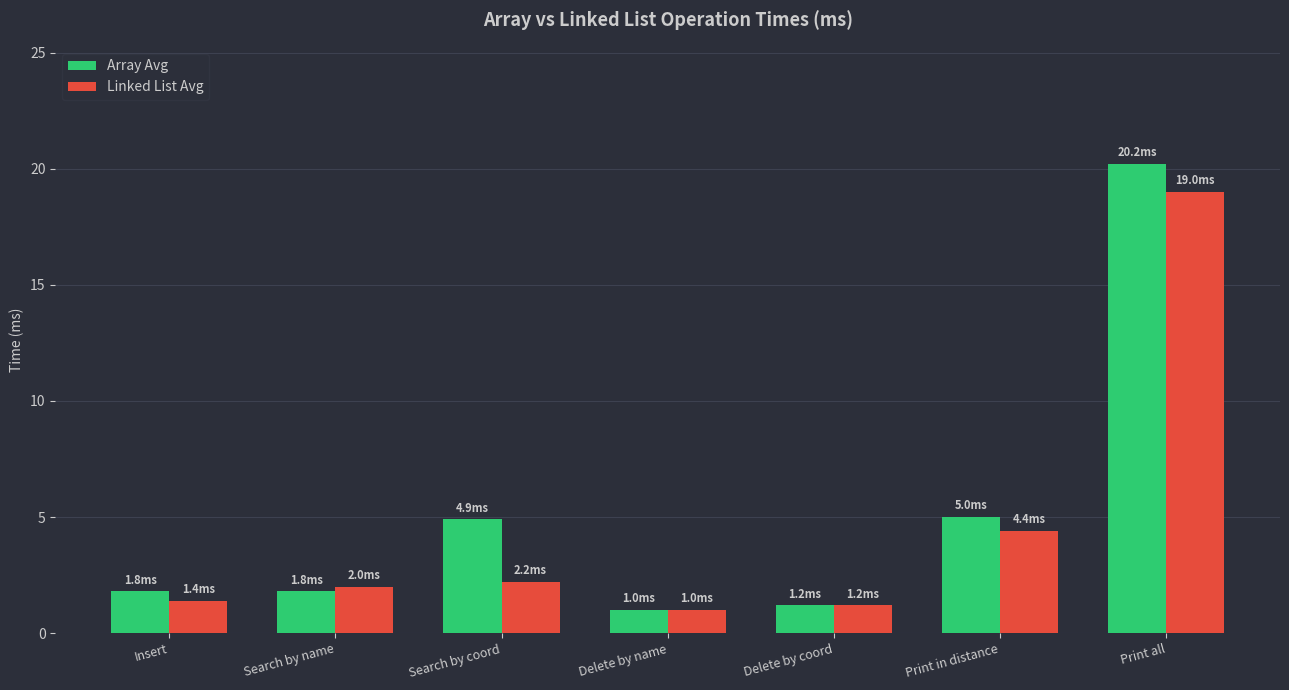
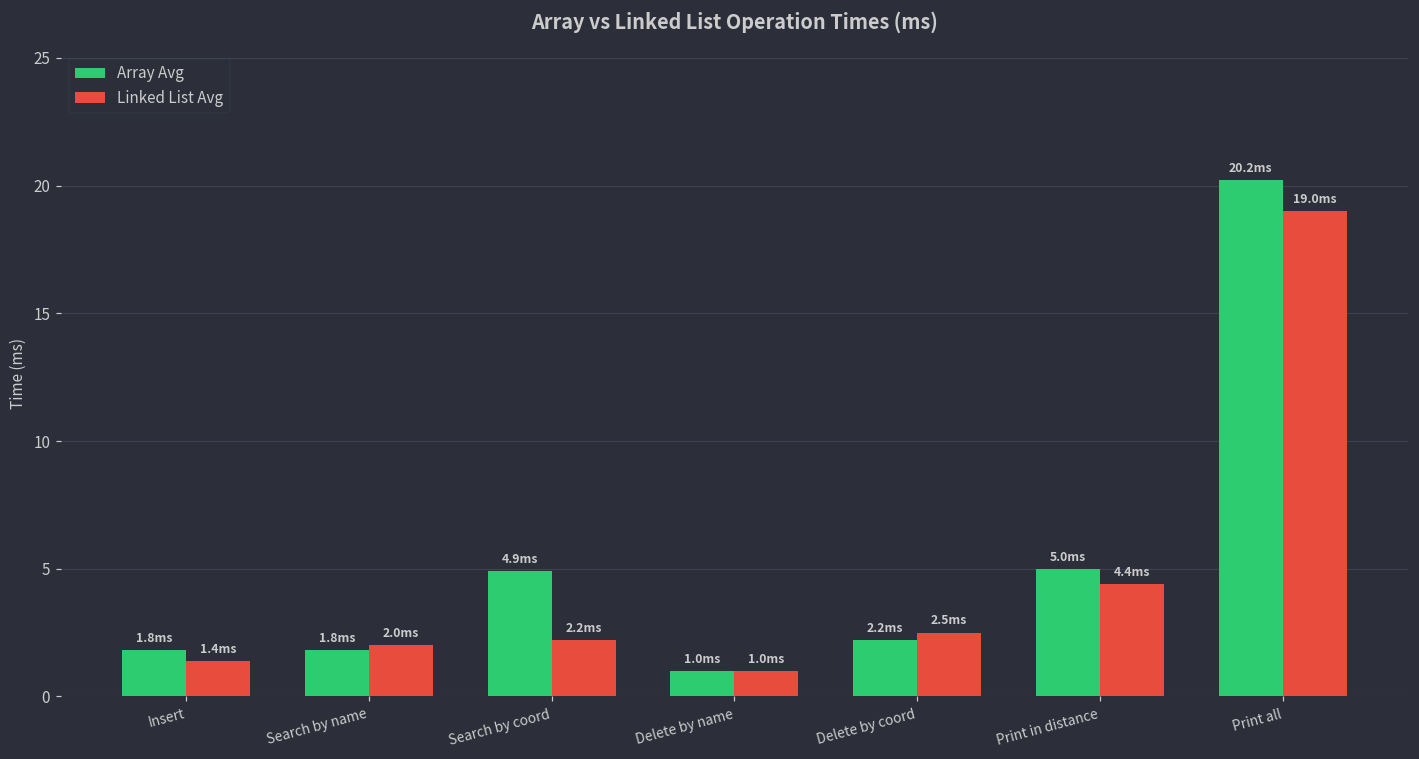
  {
    "Array Avg": {
      "Insert": 1.8,
      "Search by name": 1.8,
      "Search by coord": 4.9,
      "Delete by name": 1.0,
-     "Delete by coord": 1.2,
+     "Delete by coord": 2.2,
      "Print in distance": 5.0,
      "Print all": 20.2
    },
    "Linked List Avg": {
      "Insert": 1.4,
      "Search by name": 2.0,
      "Search by coord": 2.2,
      "Delete by name": 1.0,
-     "Delete by coord": 1.2,
+     "Delete by coord": 2.5,
      "Print in distance": 4.4,
      "Print all": 19.0
    }
  }
